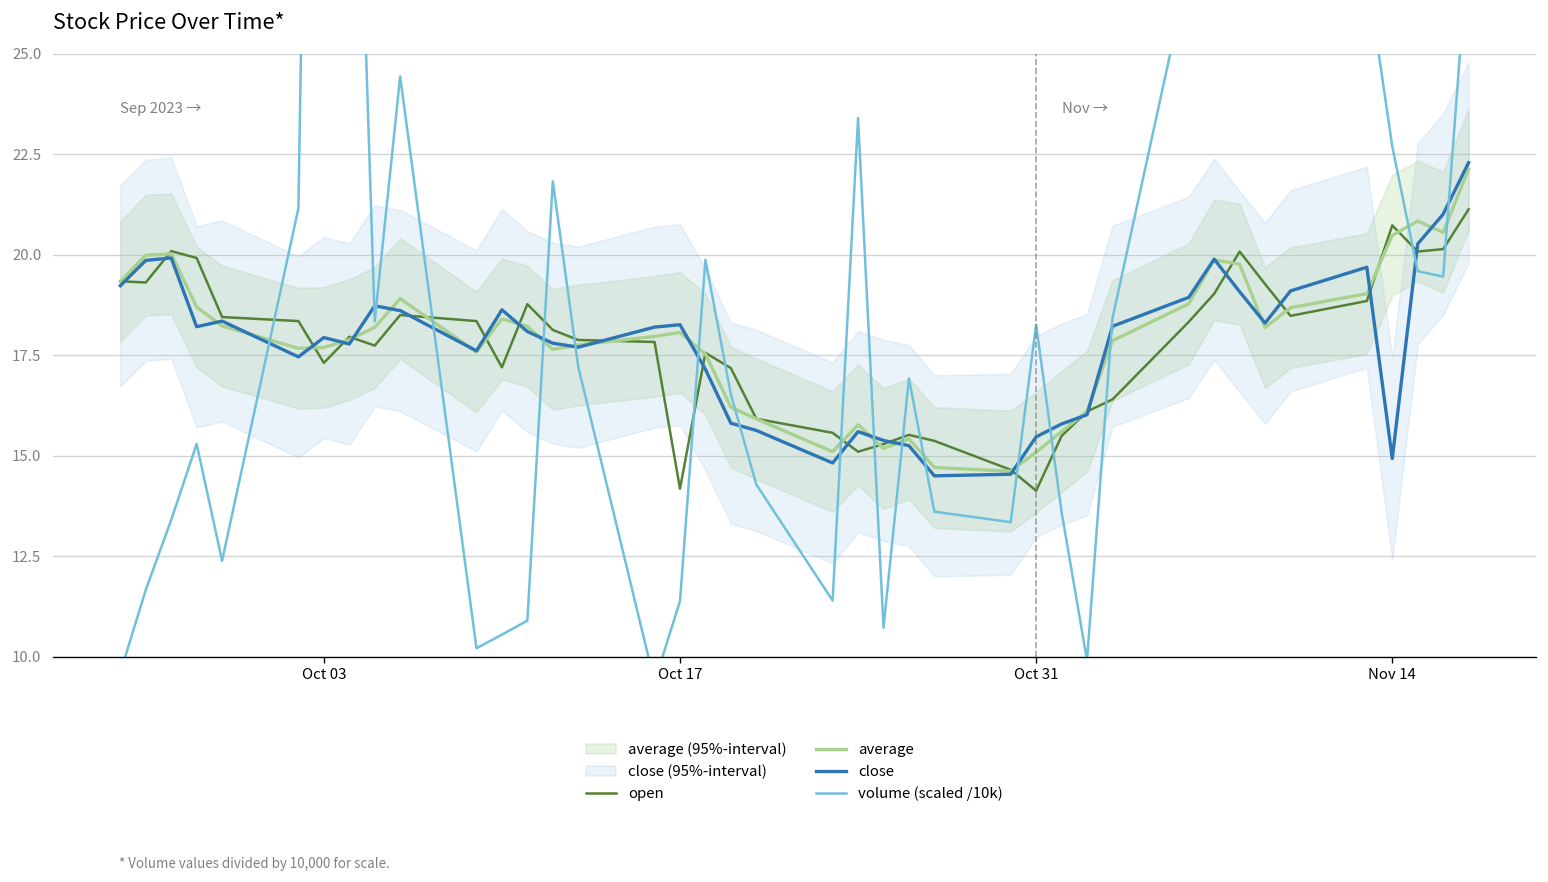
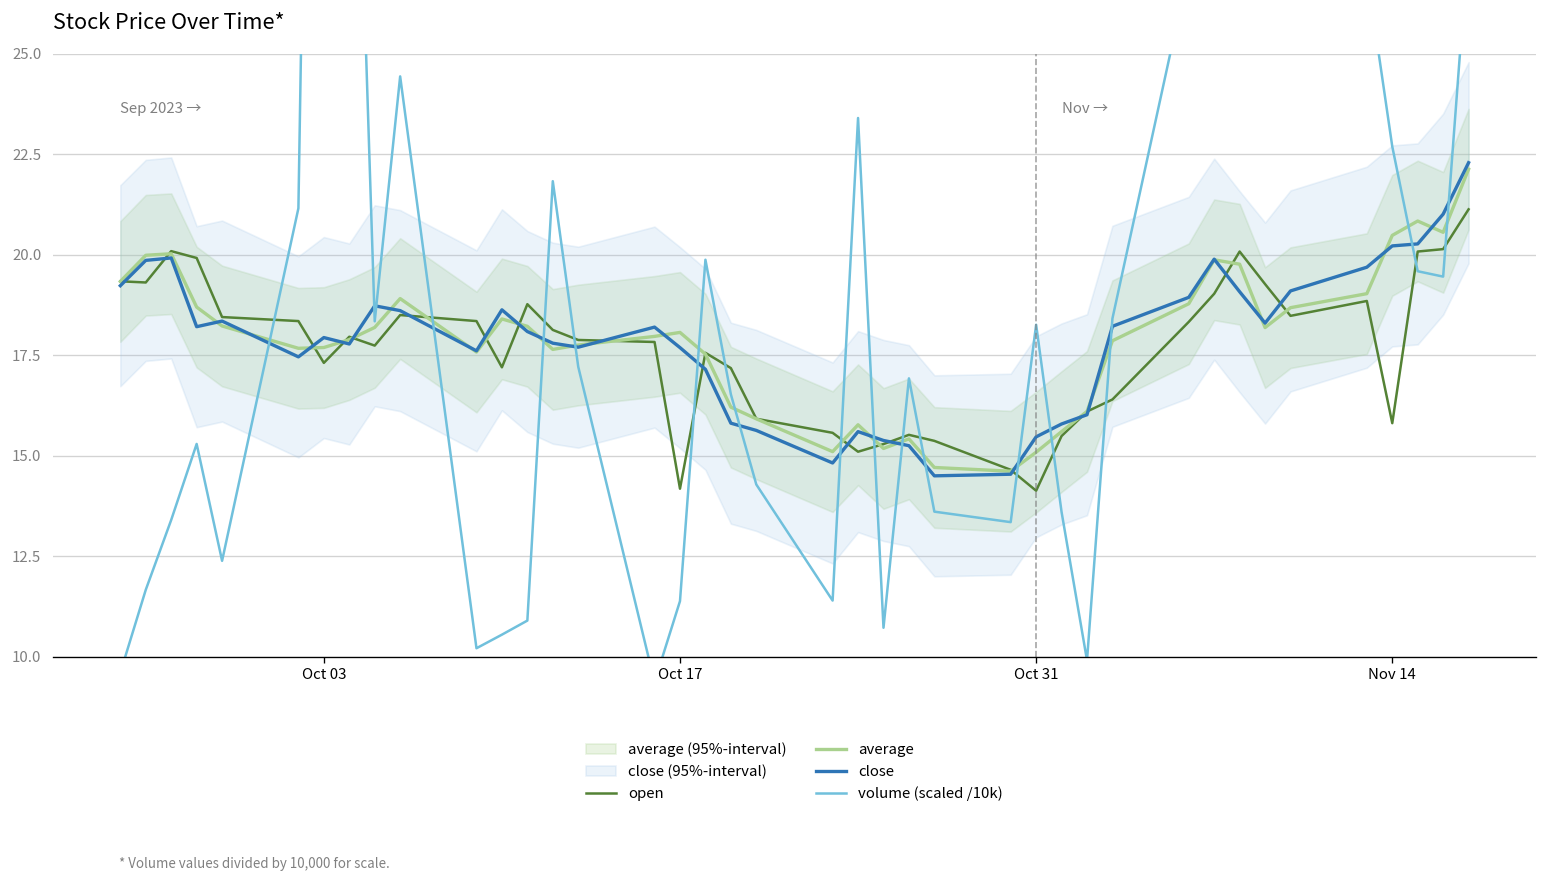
  {
    "open": {
      "Oct 03": 17.3,
      "Oct 17": 14.2,
      "Oct 31": 14.1,
-     "Nov 14": 20.7
+     "Nov 14": 15.8
    },
    "close": {
      "Oct 03": 17.9,
-     "Oct 17": 18.3,
+     "Oct 17": 17.7,
      "Oct 31": 15.5,
-     "Nov 14": 14.9
+     "Nov 14": 20.2
    }
  }
